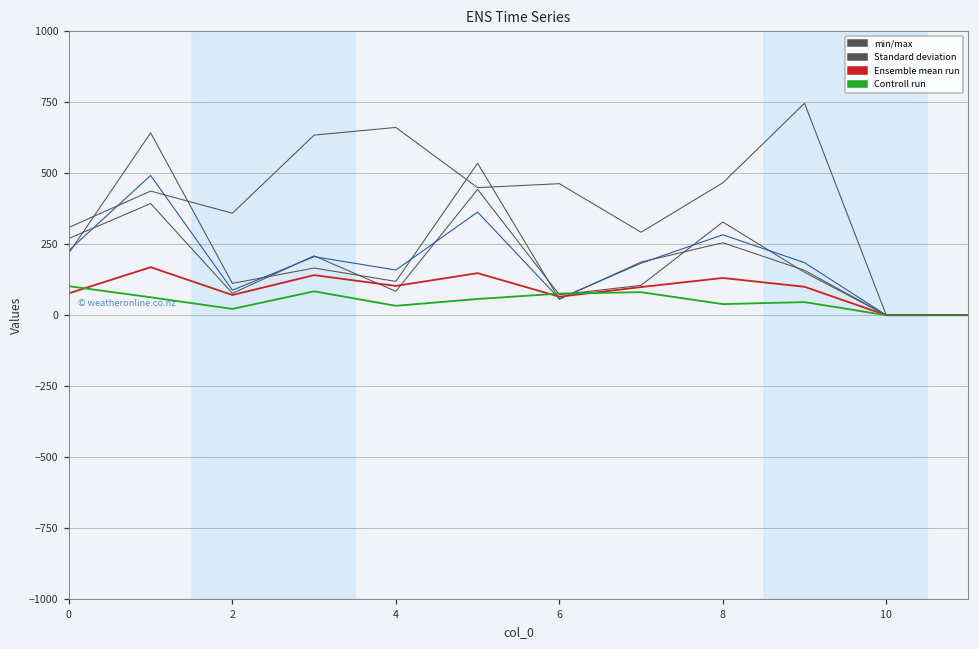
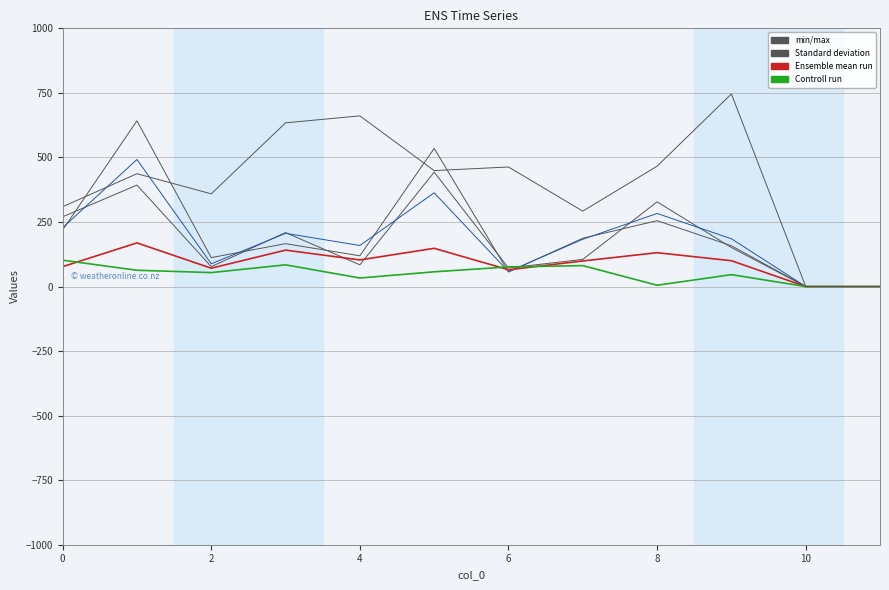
  {
    "Controll run": {
      "0": 100,
-     "2": 20,
+     "2": 50,
      "4": 30,
-     "8": 40
+     "8": 10
    }
  }
